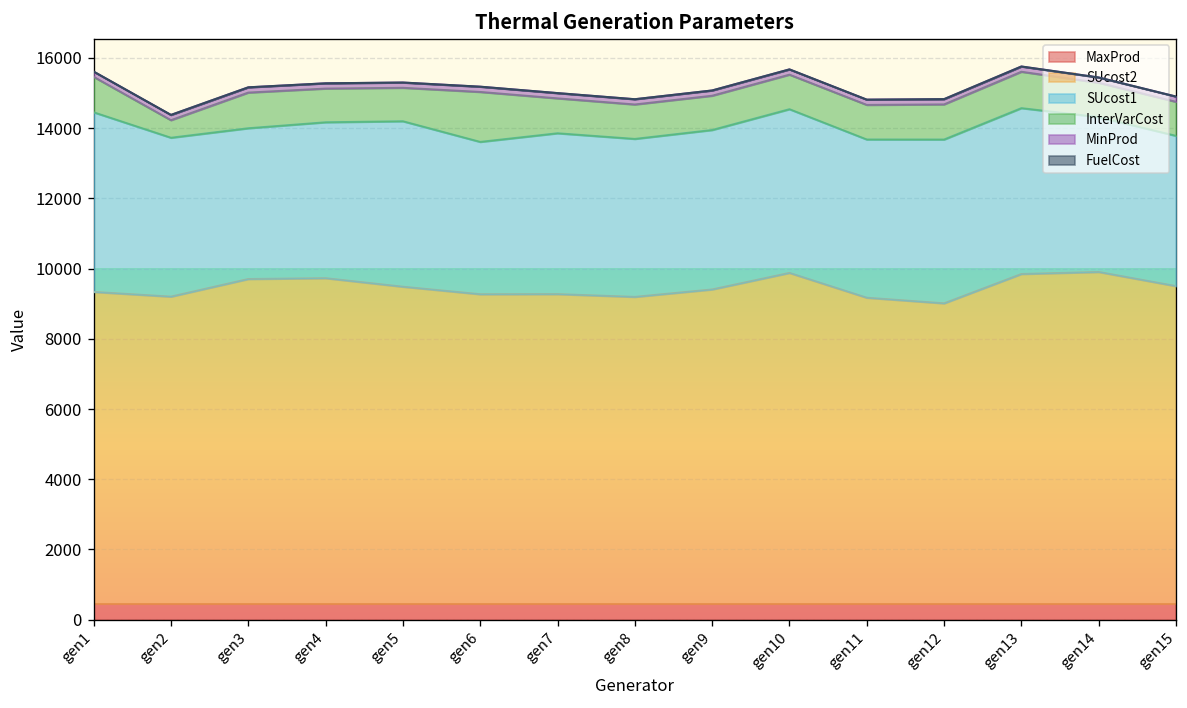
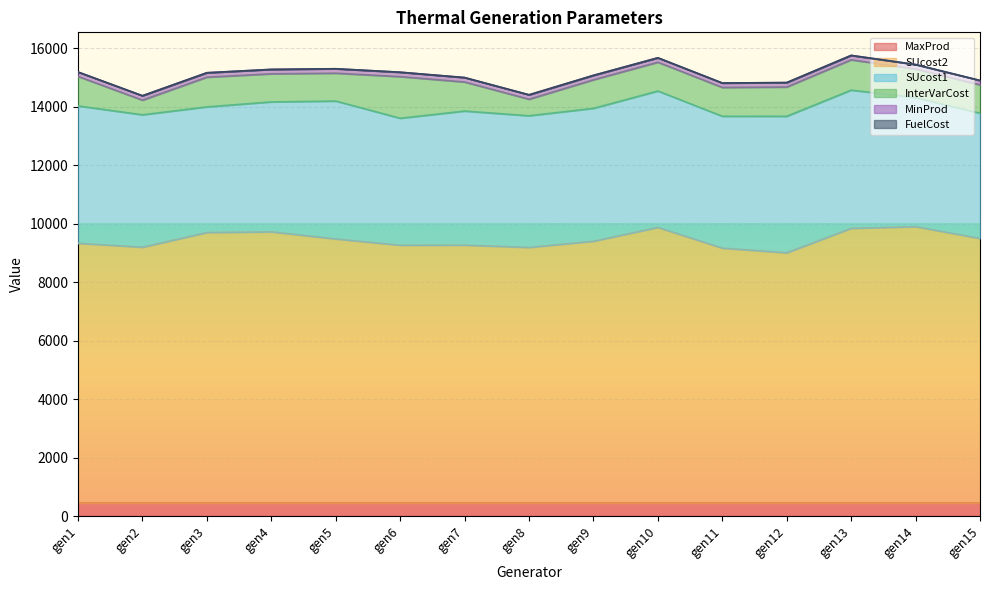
  {
    "MaxProd": {
      "gen1": 500,
      "gen2": 500,
      "gen3": 500,
      "gen4": 500,
      "gen5": 500,
      "gen6": 500,
      "gen7": 500,
      "gen8": 500,
      "gen9": 500,
      "gen10": 500,
      "gen11": 500,
      "gen12": 500,
      "gen13": 500,
      "gen14": 500,
      "gen15": 500
    },
    "SUcost2": {
      "gen1": 8900,
      "gen2": 8700,
      "gen3": 9200,
      "gen4": 9300,
      "gen5": 9000,
      "gen6": 8800,
      "gen7": 8800,
      "gen8": 8700,
      "gen9": 8900,
      "gen10": 9400,
      "gen11": 8700,
      "gen12": 8600,
      "gen13": 9400,
      "gen14": 9400,
      "gen15": 9000
    },
    "SUcost1": {
-     "gen1": 5100,
+     "gen1": 4700,
      "gen2": 4500,
      "gen3": 4300,
      "gen4": 4400,
      "gen5": 4700,
      "gen6": 4300,
      "gen7": 4600,
      "gen8": 4500,
      "gen9": 4500,
      "gen10": 4700,
      "gen11": 4500,
      "gen12": 4700,
      "gen13": 4700,
      "gen15": 4300
    },
    "InterVarCost": {
      "gen1": 1000,
      "gen2": 500,
      "gen3": 1000,
      "gen4": 1000,
      "gen5": 1000,
      "gen6": 1400,
      "gen7": 1000,
-     "gen8": 1000,
+     "gen8": 600,
      "gen9": 1000,
      "gen10": 1000,
      "gen11": 1000,
      "gen12": 1000,
      "gen13": 1000,
      "gen15": 1000
    }
  }
